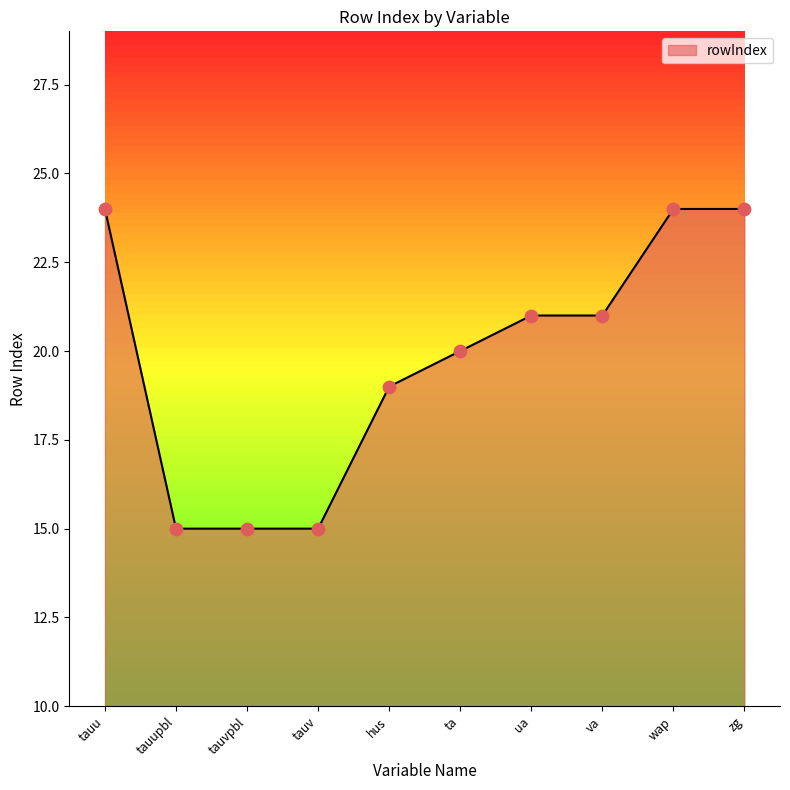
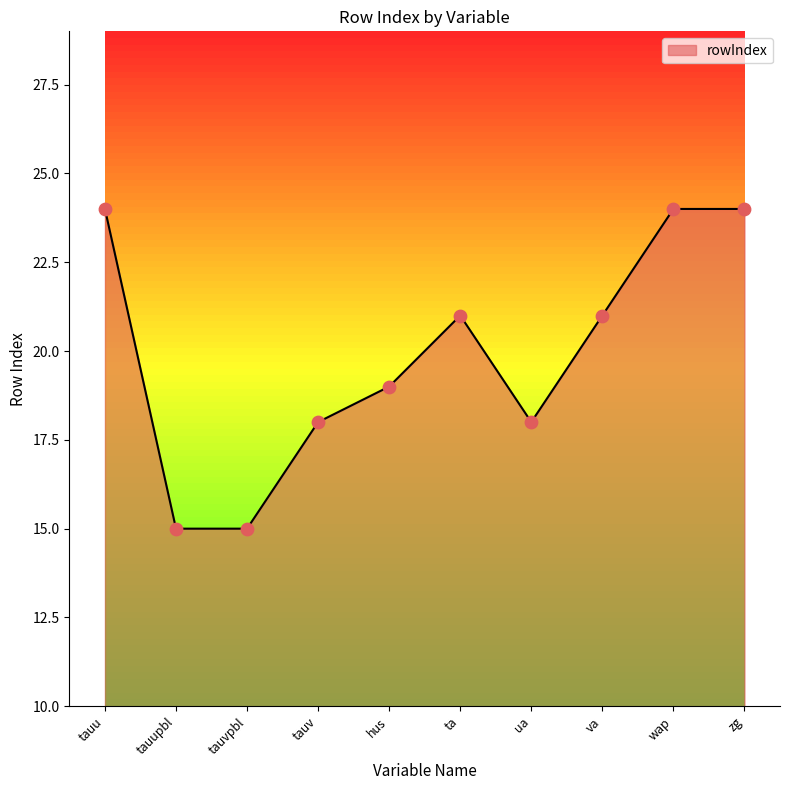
  {
    "tauu": 24,
    "tauupbl": 15,
    "tauvpbl": 15,
-   "tauv": 15,
+   "tauv": 18,
    "hus": 19,
-   "ta": 20,
-   "ua": 21,
+   "ta": 21,
+   "ua": 18,
    "va": 21,
    "wap": 24,
    "zg": 24
  }
